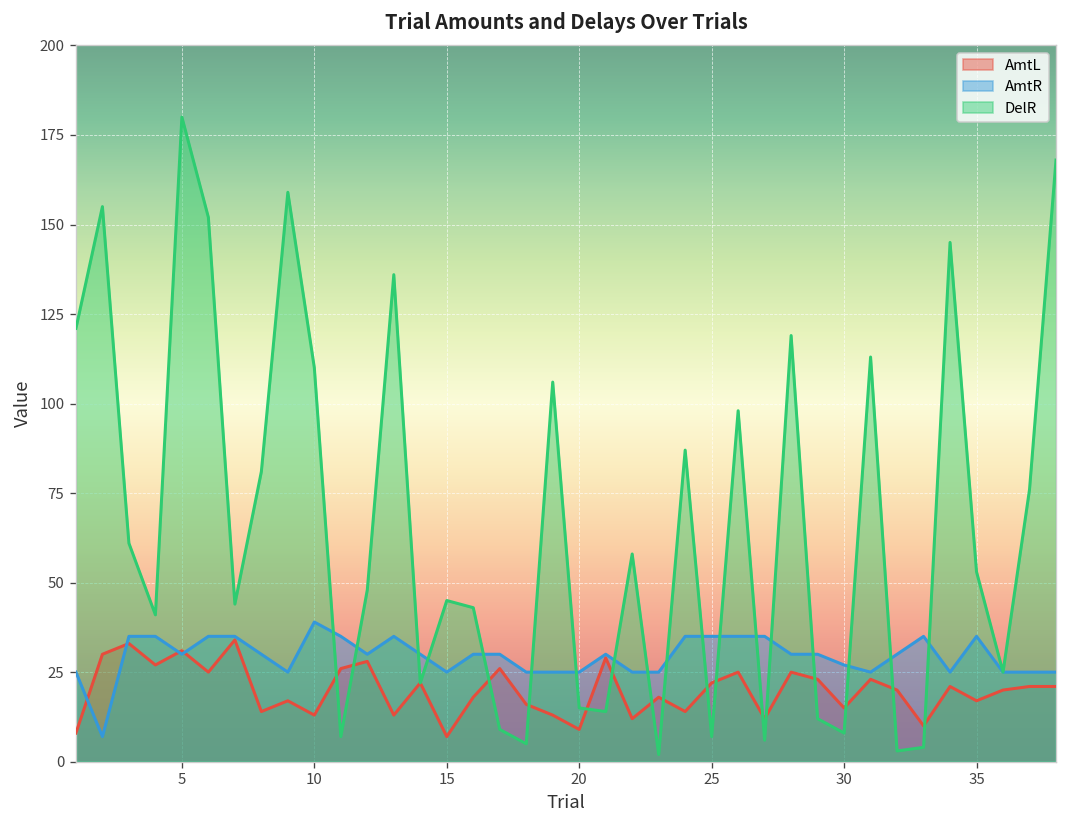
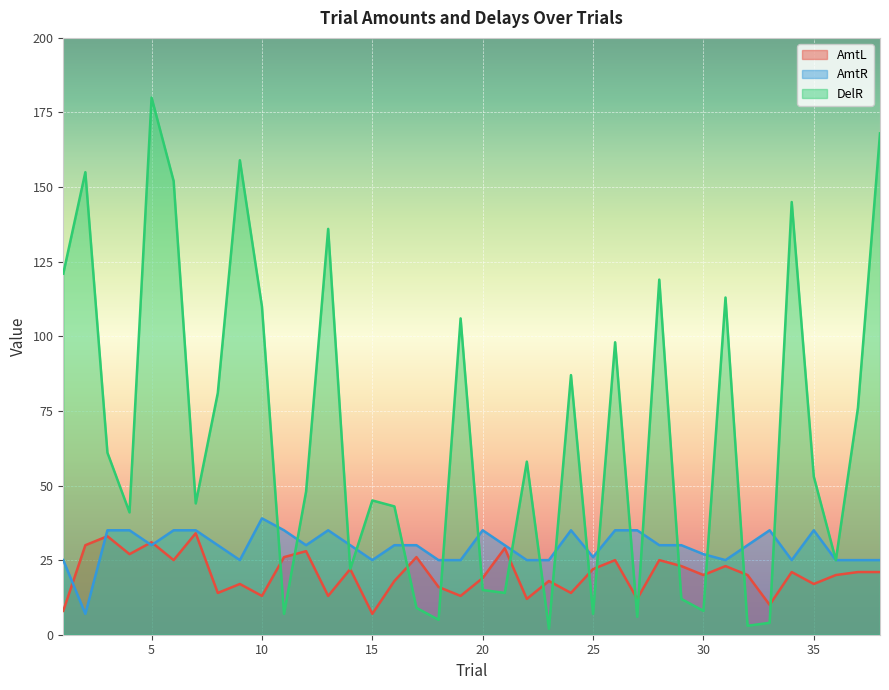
  {
    "AmtL": {
      "5": 31,
      "10": 13,
      "15": 7,
-     "20": 9,
+     "20": 19,
      "25": 22,
-     "30": 15,
+     "30": 20,
      "35": 17
    },
    "AmtR": {
      "5": 30,
      "10": 39,
      "15": 25,
-     "20": 25,
-     "25": 35,
+     "20": 35,
+     "25": 26,
      "30": 27,
      "35": 35
    },
    "DelR": {
      "5": 180,
      "10": 110,
      "15": 45,
      "20": 15,
      "25": 7,
      "30": 8,
      "35": 53
    }
  }
